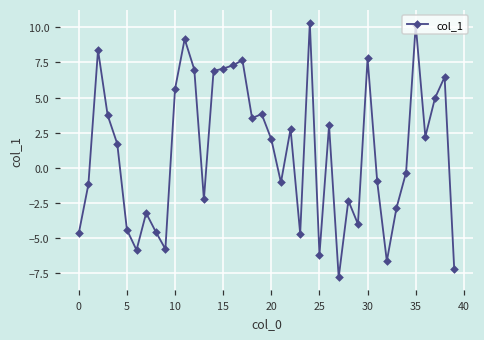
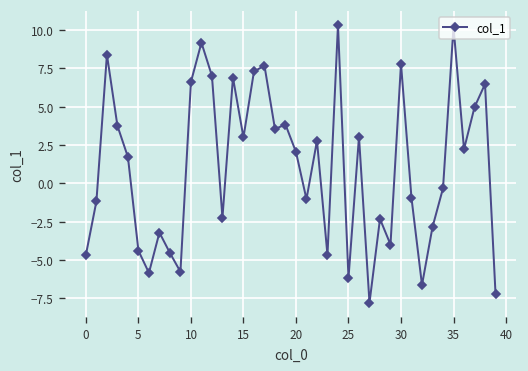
  {
    "0": -4.7,
    "5": -4.4,
-   "10": 5.6,
-   "15": 7.1,
+   "10": 6.6,
+   "15": 3.0,
    "20": 2.0,
    "25": -6.2,
    "30": 7.8
  }
